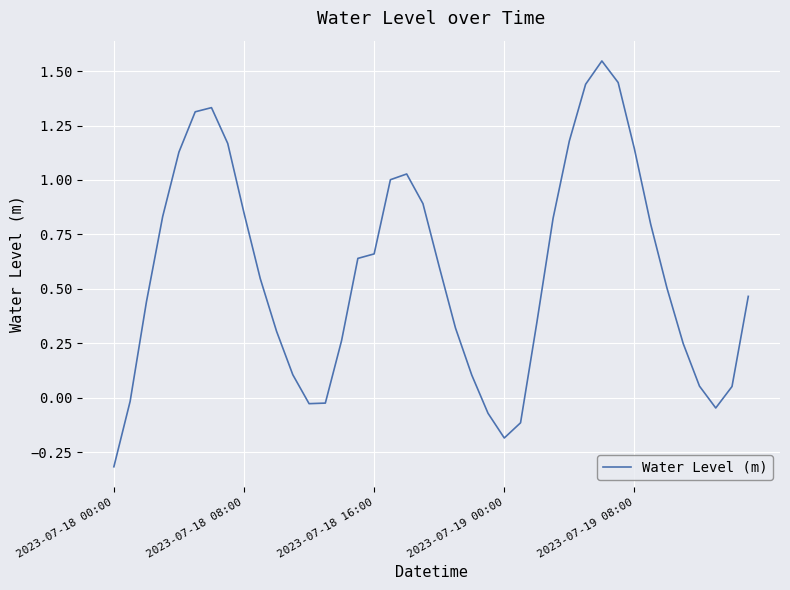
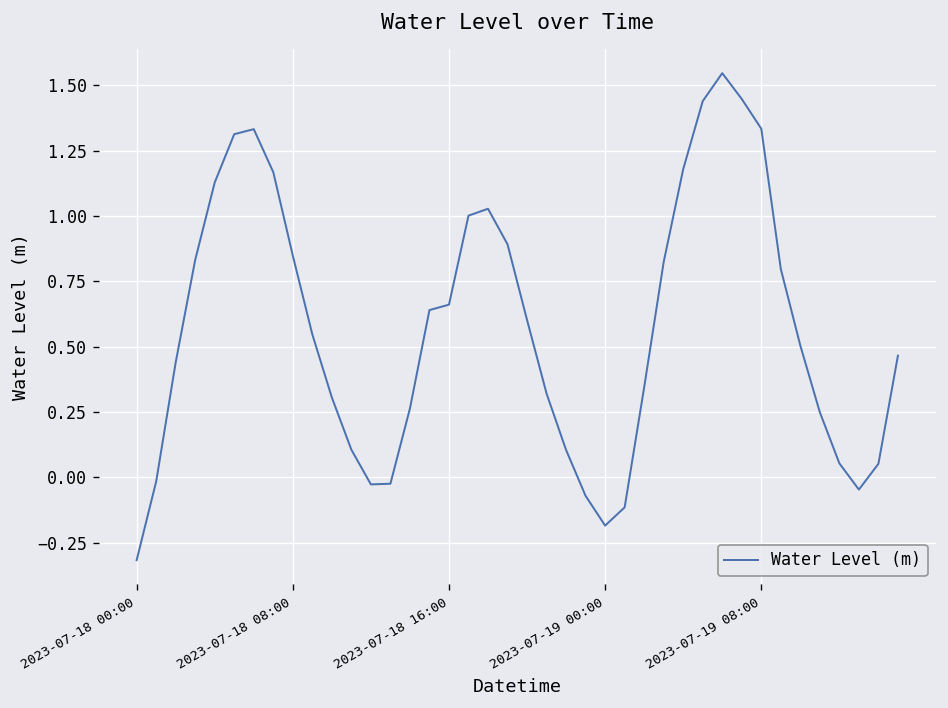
  {
    "2023-07-18 00:00": -0.32,
    "2023-07-18 08:00": 0.85,
    "2023-07-18 16:00": 0.66,
    "2023-07-19 00:00": -0.18,
-   "2023-07-19 08:00": 1.14
+   "2023-07-19 08:00": 1.33
  }
